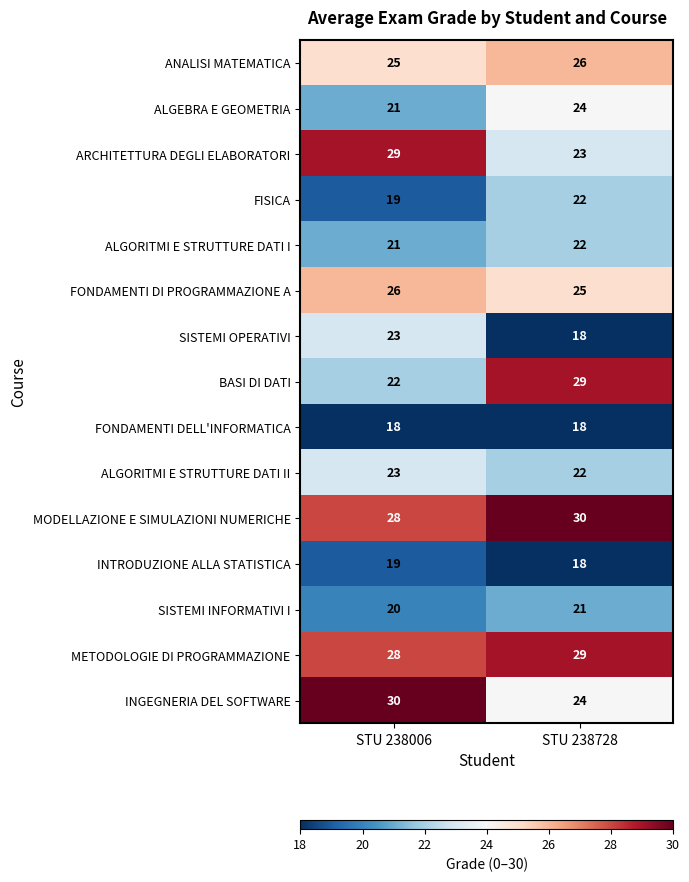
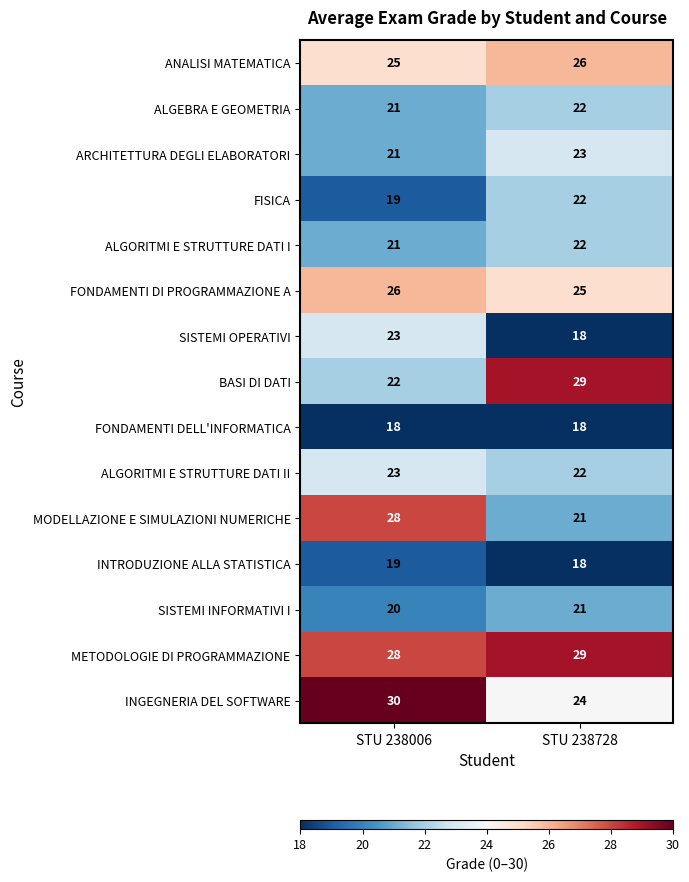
  {
    "ANALISI MATEMATICA": {
      "STU 238006": 25,
      "STU 238728": 26
    },
    "ALGEBRA E GEOMETRIA": {
      "STU 238006": 21,
-     "STU 238728": 24
+     "STU 238728": 22
    },
    "ARCHITETTURA DEGLI ELABORATORI": {
-     "STU 238006": 29,
+     "STU 238006": 21,
      "STU 238728": 23
    },
    "FISICA": {
      "STU 238006": 19,
      "STU 238728": 22
    },
    "ALGORITMI E STRUTTURE DATI I": {
      "STU 238006": 21,
      "STU 238728": 22
    },
    "FONDAMENTI DI PROGRAMMAZIONE A": {
      "STU 238006": 26,
      "STU 238728": 25
    },
    "SISTEMI OPERATIVI": {
      "STU 238006": 23,
      "STU 238728": 18
    },
    "BASI DI DATI": {
      "STU 238006": 22,
      "STU 238728": 29
    },
    "FONDAMENTI DELL'INFORMATICA": {
      "STU 238006": 18,
      "STU 238728": 18
    },
    "ALGORITMI E STRUTTURE DATI II": {
      "STU 238006": 23,
      "STU 238728": 22
    },
    "MODELLAZIONE E SIMULAZIONI NUMERICHE": {
      "STU 238006": 28,
-     "STU 238728": 30
+     "STU 238728": 21
    },
    "INTRODUZIONE ALLA STATISTICA": {
      "STU 238006": 19,
      "STU 238728": 18
    },
    "SISTEMI INFORMATIVI I": {
      "STU 238006": 20,
      "STU 238728": 21
    },
    "METODOLOGIE DI PROGRAMMAZIONE": {
      "STU 238006": 28,
      "STU 238728": 29
    },
    "INGEGNERIA DEL SOFTWARE": {
      "STU 238006": 30,
      "STU 238728": 24
    }
  }
